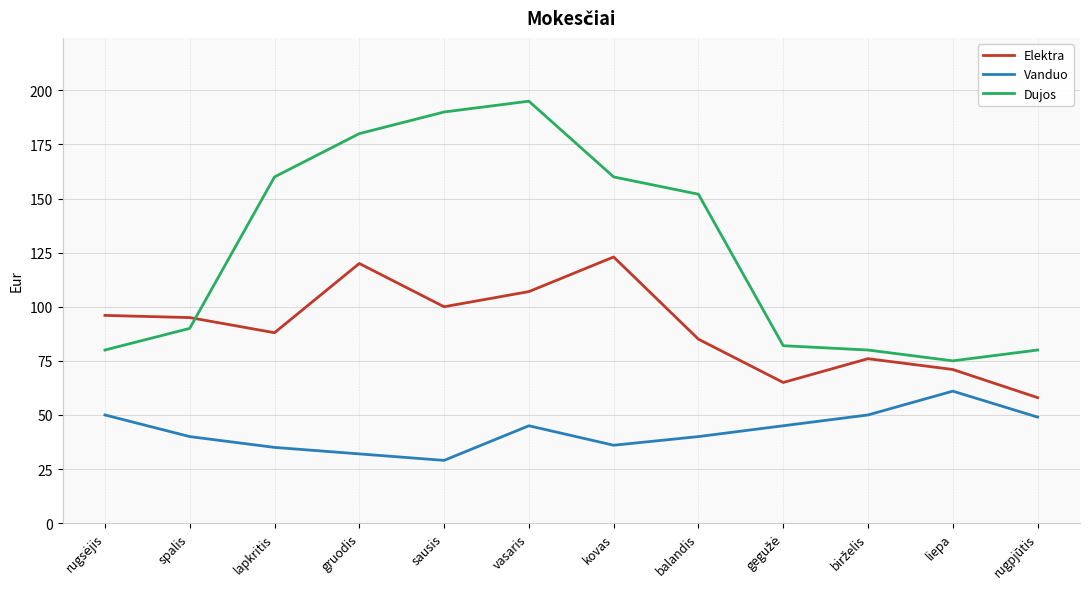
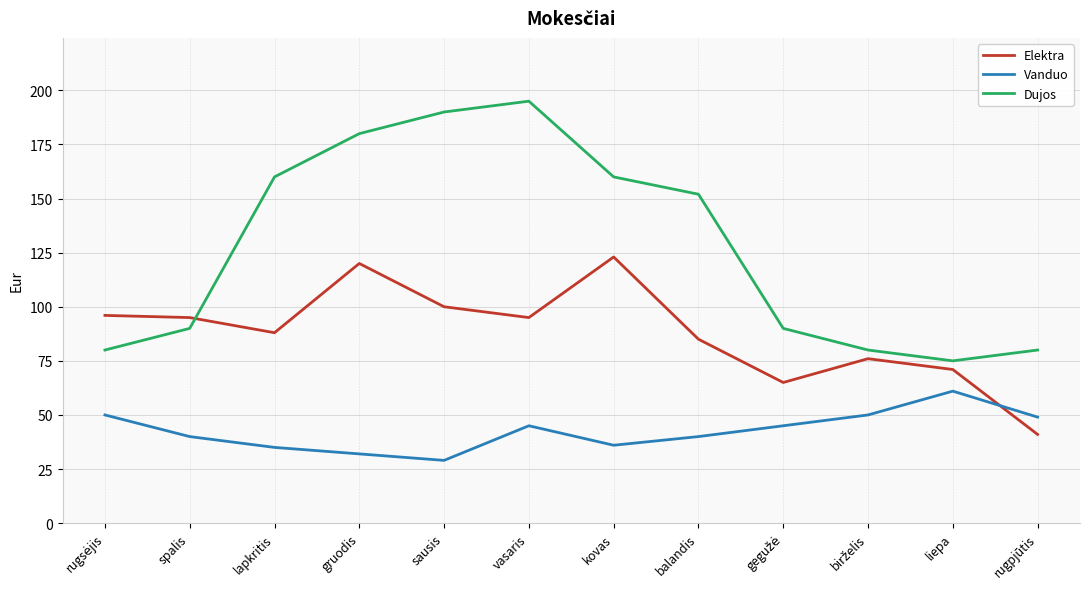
  {
    "Elektra": {
      "rugsėjis": 96,
      "spalis": 95,
      "lapkritis": 88,
      "gruodis": 120,
      "sausis": 100,
-     "vasaris": 107,
+     "vasaris": 95,
      "kovas": 123,
      "balandis": 85,
      "gegužė": 65,
      "birželis": 76,
      "liepa": 71,
-     "rugpjūtis": 58
+     "rugpjūtis": 41
    },
    "Vanduo": {
      "rugsėjis": 50,
      "spalis": 40,
      "lapkritis": 35,
      "gruodis": 32,
      "sausis": 29,
      "vasaris": 45,
      "kovas": 36,
      "balandis": 40,
      "gegužė": 45,
      "birželis": 50,
      "liepa": 61,
      "rugpjūtis": 49
    },
    "Dujos": {
      "rugsėjis": 80,
      "spalis": 90,
      "lapkritis": 160,
      "gruodis": 180,
      "sausis": 190,
      "vasaris": 195,
      "kovas": 160,
      "balandis": 152,
-     "gegužė": 82,
+     "gegužė": 90,
      "birželis": 80,
      "liepa": 75,
      "rugpjūtis": 80
    }
  }
